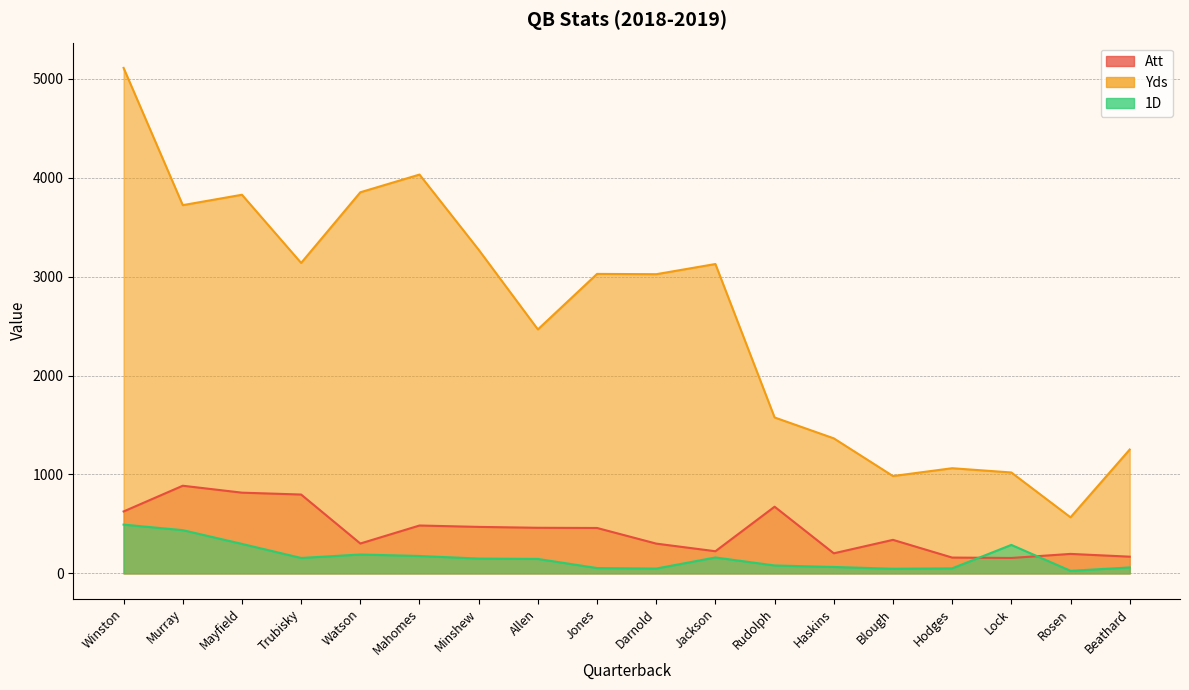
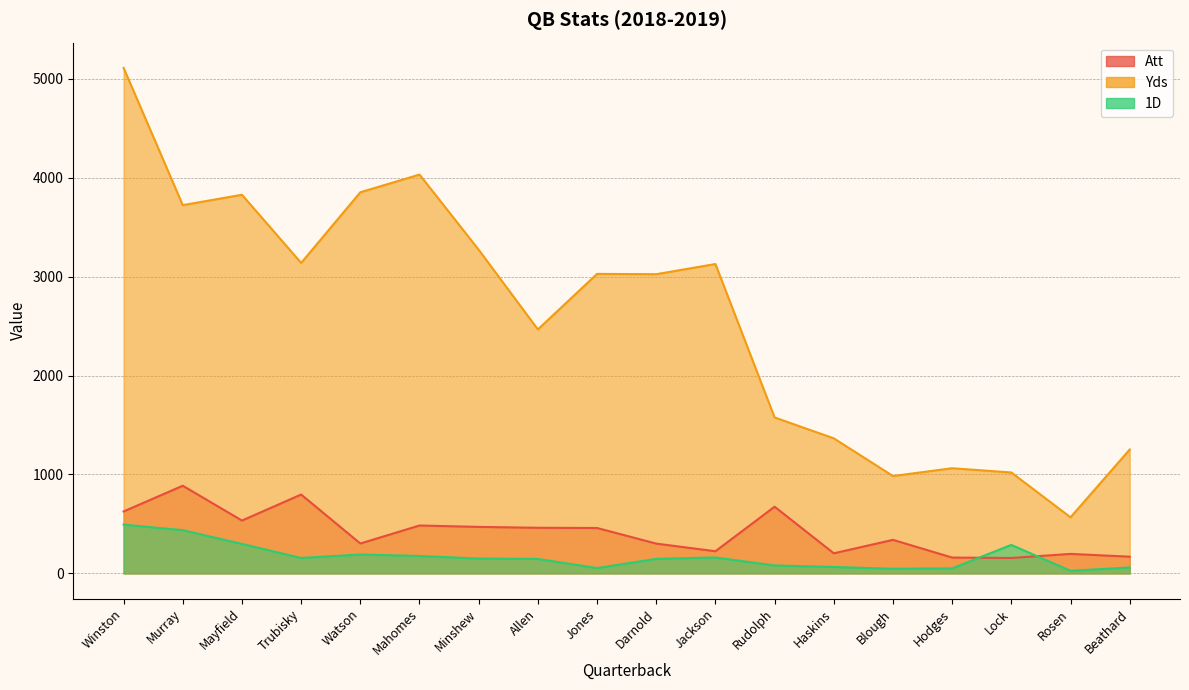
  {
    "Att": {
      "Winston": 600,
      "Murray": 900,
-     "Mayfield": 800,
+     "Mayfield": 500,
      "Trubisky": 800,
      "Watson": 300,
      "Mahomes": 500,
      "Minshew": 500,
      "Allen": 500,
      "Jones": 500,
      "Darnold": 300,
      "Jackson": 200,
      "Rudolph": 700,
      "Haskins": 200,
      "Blough": 300,
      "Hodges": 200,
      "Lock": 200,
      "Rosen": 200,
      "Beathard": 200
    },
    "Yds": {
      "Winston": 5100,
      "Murray": 3700,
      "Mayfield": 3800,
      "Trubisky": 3100,
      "Watson": 3900,
      "Mahomes": 4000,
      "Minshew": 3300,
      "Allen": 2500,
      "Jones": 3000,
      "Darnold": 3000,
      "Jackson": 3100,
      "Rudolph": 1600,
      "Haskins": 1400,
      "Blough": 1000,
      "Hodges": 1100,
      "Lock": 1000,
      "Rosen": 600,
      "Beathard": 1300
    },
    "1D": {
      "Winston": 500,
      "Murray": 400,
      "Mayfield": 300,
      "Trubisky": 200,
      "Watson": 200,
      "Mahomes": 200,
      "Minshew": 200,
      "Allen": 100,
      "Jones": 100,
-     "Darnold": 0,
+     "Darnold": 100,
      "Jackson": 200,
      "Rudolph": 100,
      "Haskins": 100,
      "Blough": 0,
      "Hodges": 100,
      "Lock": 300,
      "Rosen": 0,
      "Beathard": 100
    }
  }
